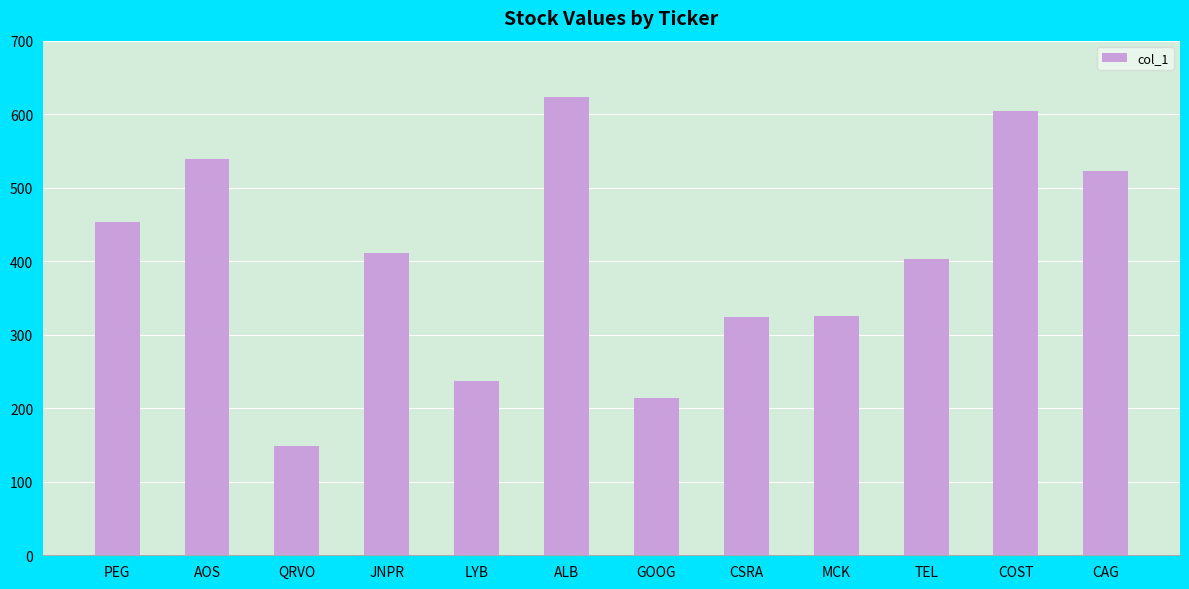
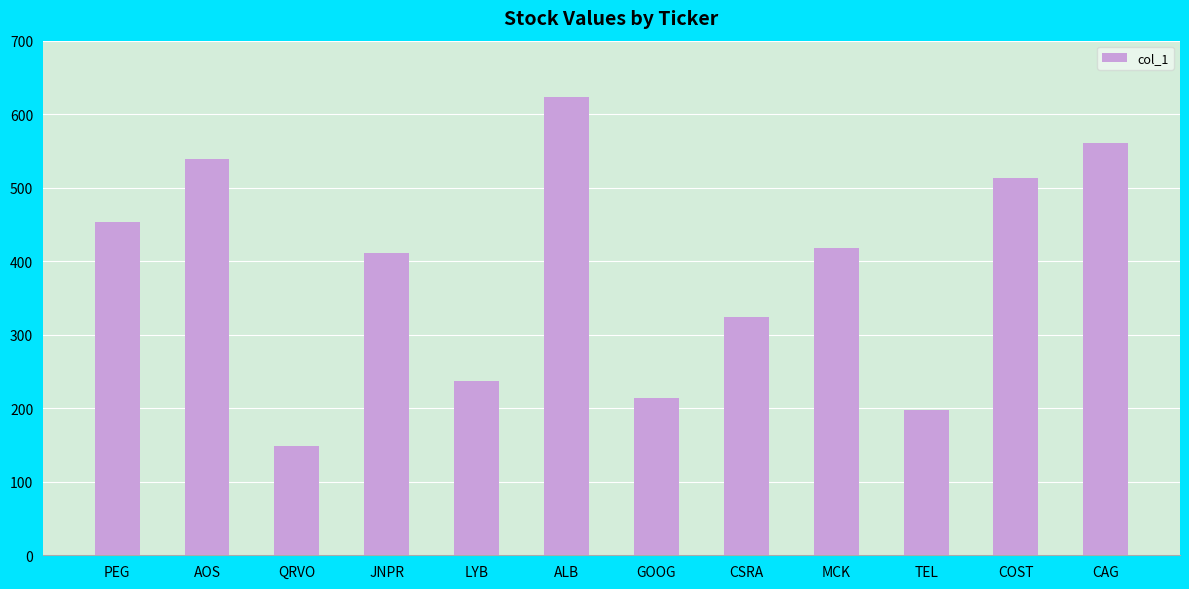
  {
    "PEG": 450,
    "AOS": 540,
    "QRVO": 150,
    "JNPR": 410,
    "LYB": 240,
    "ALB": 620,
    "GOOG": 210,
    "CSRA": 320,
-   "MCK": 330,
-   "TEL": 400,
-   "COST": 600,
-   "CAG": 520
+   "MCK": 420,
+   "TEL": 200,
+   "COST": 510,
+   "CAG": 560
  }
